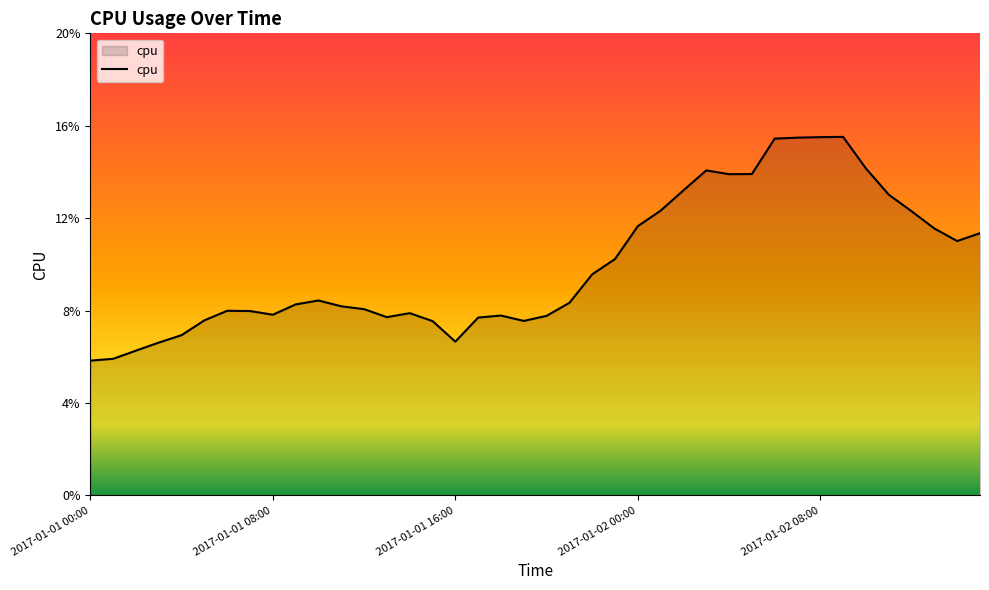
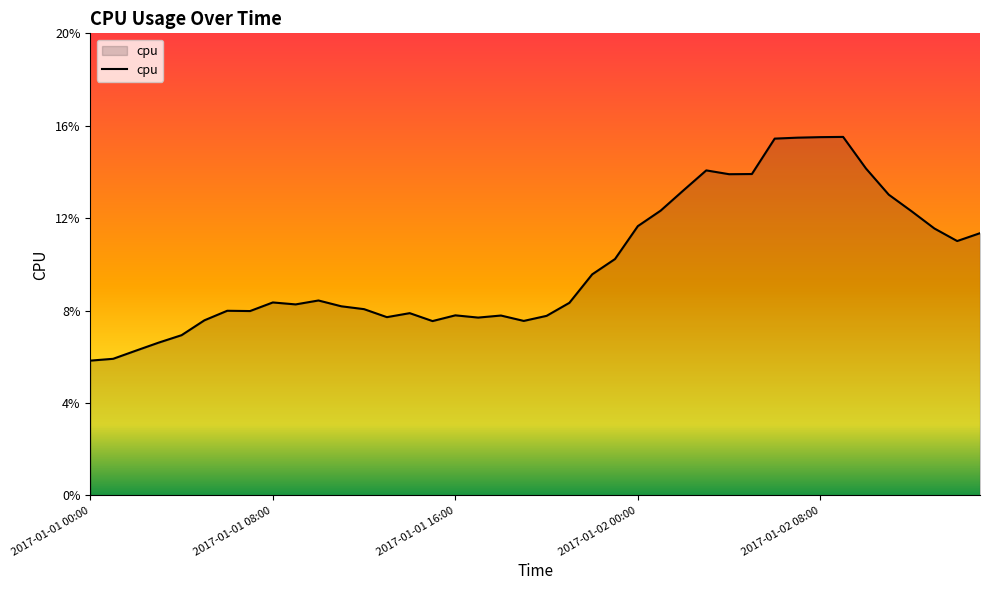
  {
    "2017-01-01 00:00": "5.8%",
-   "2017-01-01 08:00": "7.8%",
-   "2017-01-01 16:00": "6.7%",
+   "2017-01-01 08:00": "8.4%",
+   "2017-01-01 16:00": "7.8%",
    "2017-01-02 00:00": "11.7%",
    "2017-01-02 08:00": "15.5%"
  }
